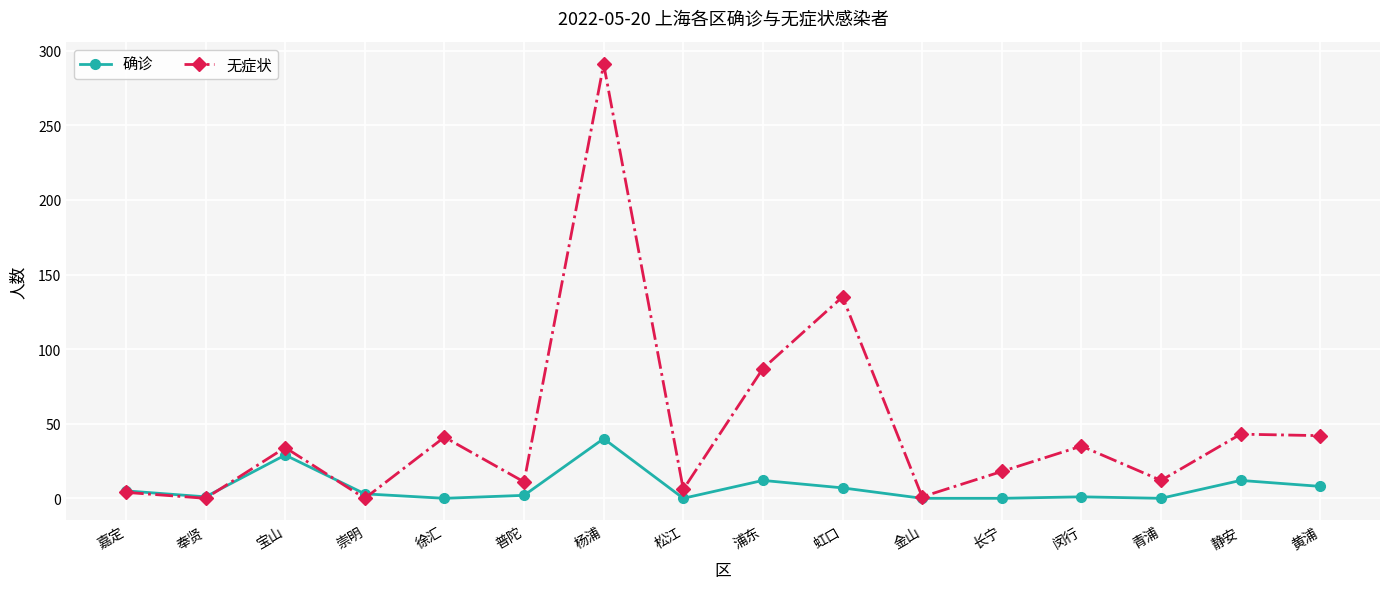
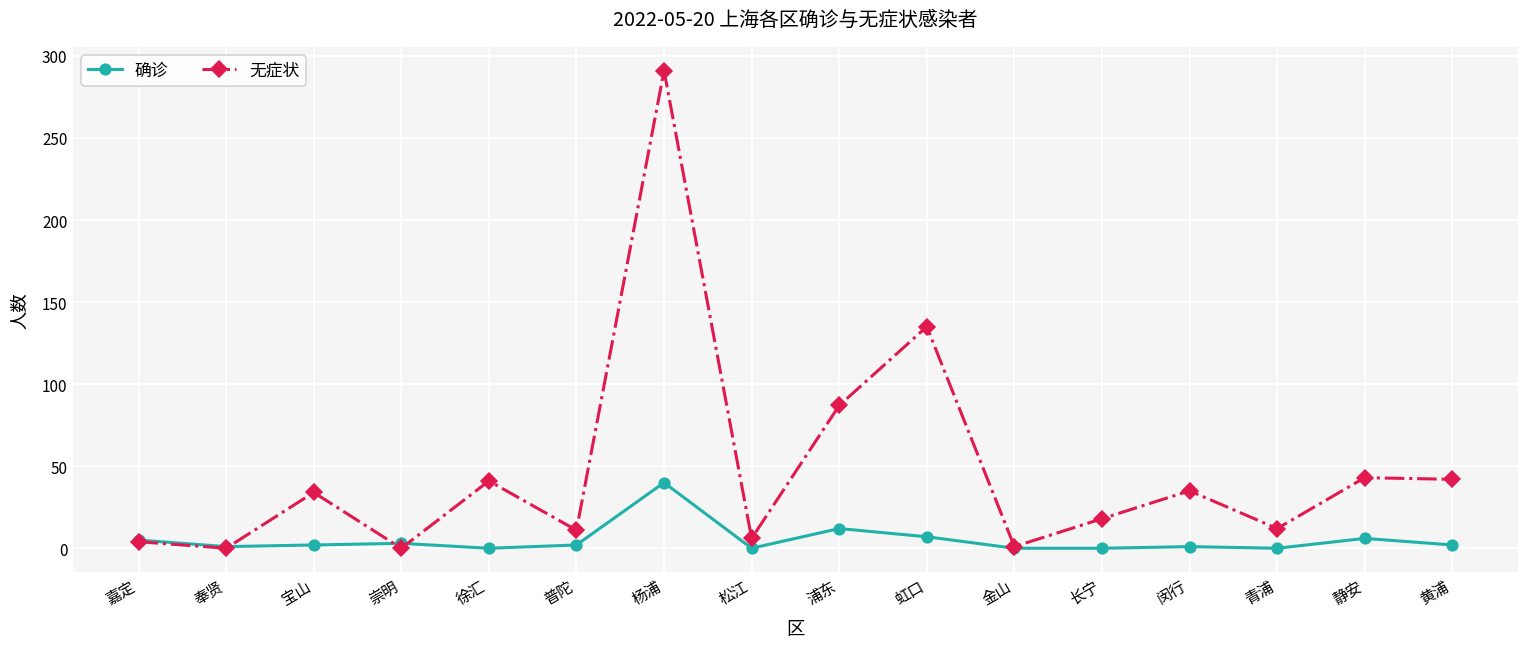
  {
    "确诊": {
-     "宝山": 29,
+     "宝山": 2,
      "崇明": 3,
      "徐汇": 0,
      "普陀": 2,
      "杨浦": 40,
      "松江": 0,
      "浦东": 12,
      "虹口": 7,
      "长宁": 0,
      "闵行": 1,
      "青浦": 0,
-     "静安": 12,
-     "黄浦": 8
+     "静安": 6,
+     "黄浦": 2
    },
    "无症状": {
      "宝山": 34,
      "崇明": 0,
      "徐汇": 41,
      "普陀": 11,
      "杨浦": 291,
      "松江": 6,
      "浦东": 87,
      "虹口": 135,
      "长宁": 18,
      "闵行": 35,
      "青浦": 12,
      "静安": 43,
      "黄浦": 42
    }
  }
